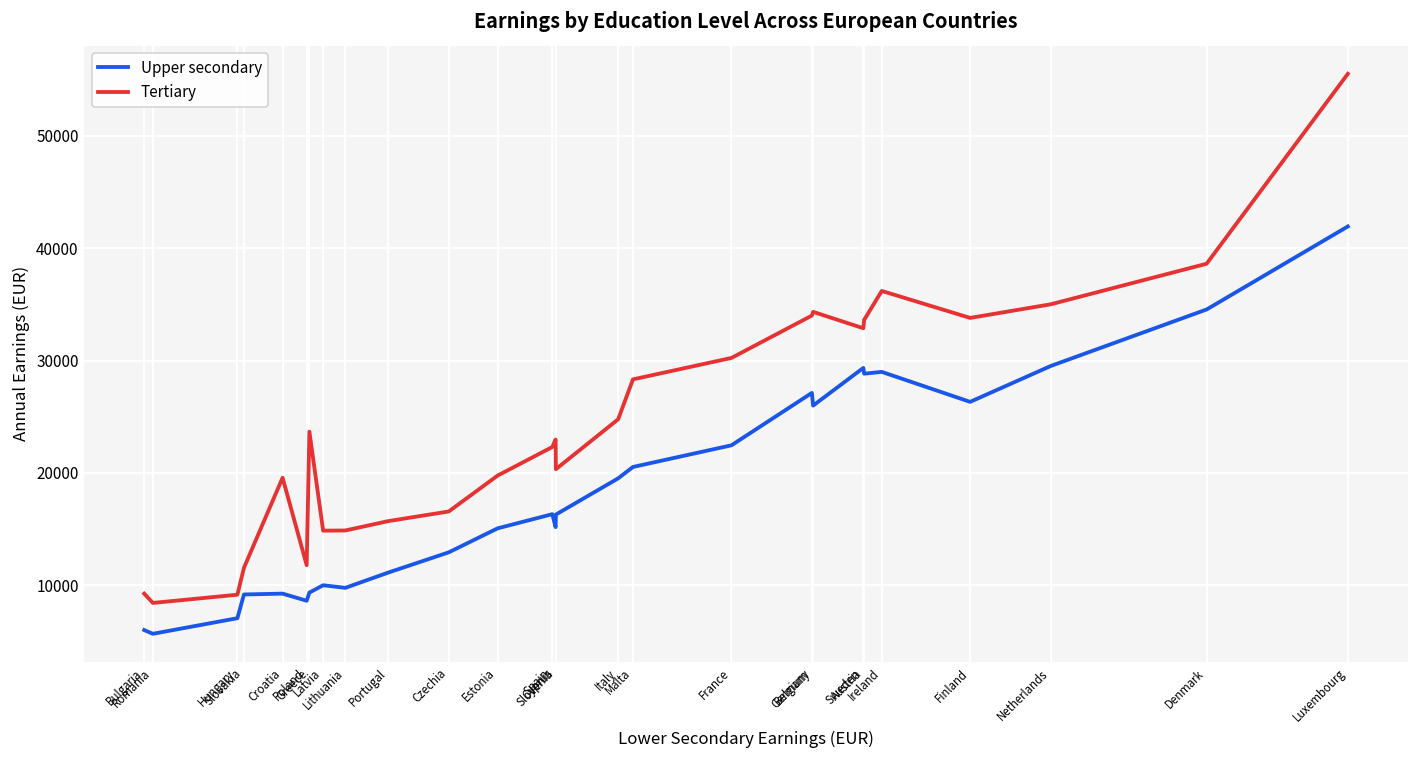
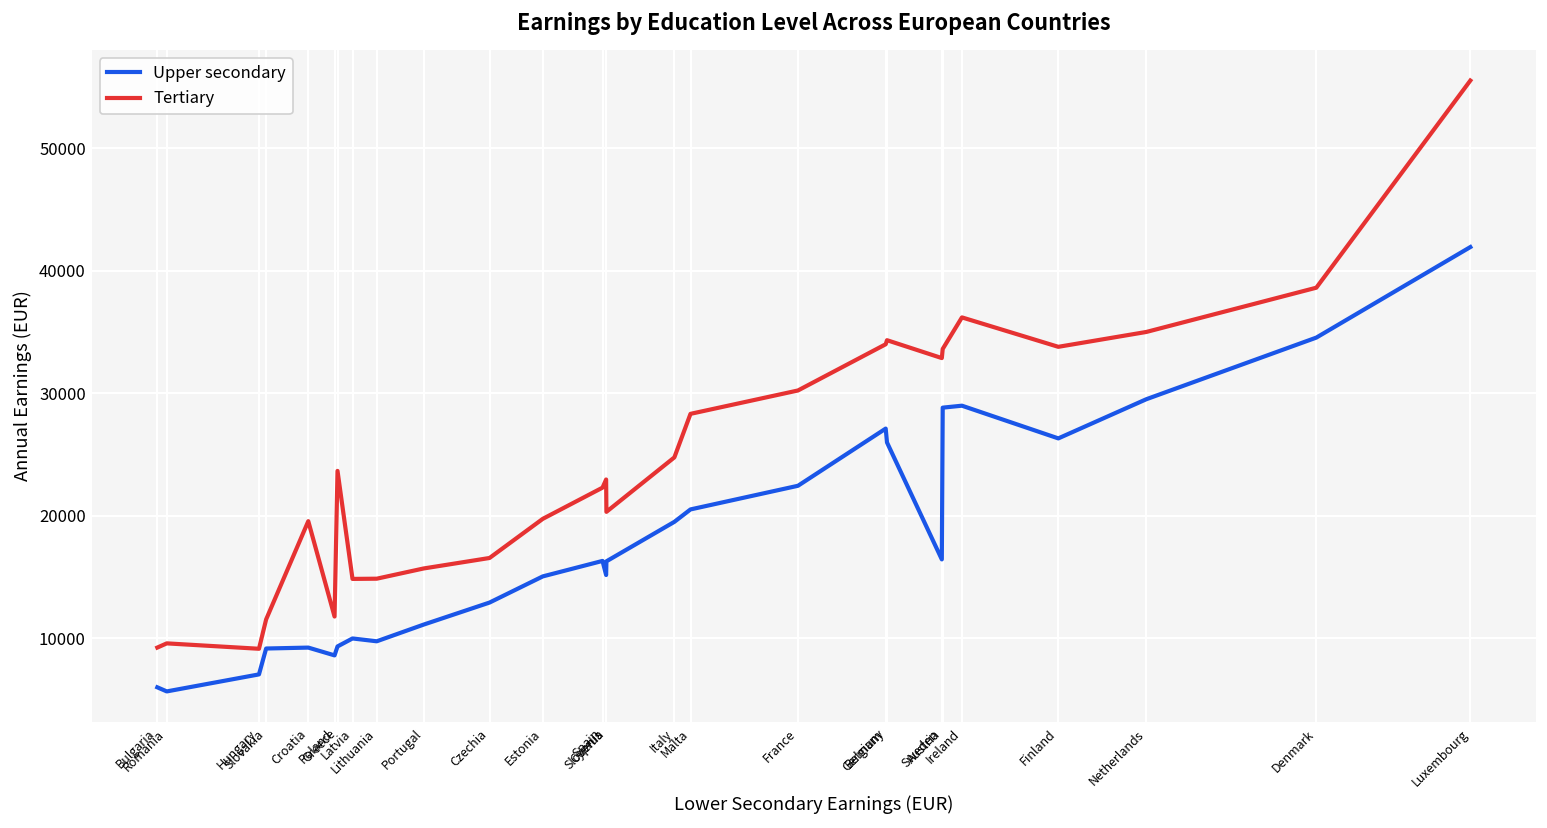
  {
    "Upper secondary": {
      "Bulgaria": 6000,
      "Romania": 5700,
      "Hungary": 7100,
      "Slovakia": 9200,
      "Croatia": 9200,
      "Poland": 8600,
      "Greece": 9300,
      "Latvia": 10000,
      "Lithuania": 9800,
      "Portugal": 11100,
      "Czechia": 12900,
      "Estonia": 15100,
      "Spain": 16300,
      "Cyprus": 15200,
      "Slovenia": 16300,
      "Italy": 19500,
      "Malta": 20500,
      "France": 22500,
      "Belgium": 27100,
      "Germany": 26000,
-     "Sweden": 29300,
+     "Sweden": 16400,
      "Austria": 28800,
      "Ireland": 29000,
      "Finland": 26300,
      "Netherlands": 29500,
      "Denmark": 34500,
      "Luxembourg": 41900
    },
    "Tertiary": {
      "Bulgaria": 9200,
-     "Romania": 8400,
+     "Romania": 9600,
      "Hungary": 9200,
      "Slovakia": 11500,
      "Croatia": 19600,
      "Poland": 11800,
      "Greece": 23700,
      "Latvia": 14900,
      "Lithuania": 14900,
      "Portugal": 15700,
      "Czechia": 16600,
      "Estonia": 19800,
      "Spain": 22300,
      "Cyprus": 23000,
      "Slovenia": 20300,
      "Italy": 24800,
      "Malta": 28300,
      "France": 30200,
      "Belgium": 34000,
      "Germany": 34300,
      "Sweden": 32900,
      "Austria": 33600,
      "Ireland": 36200,
      "Finland": 33800,
      "Netherlands": 35000,
      "Denmark": 38600,
      "Luxembourg": 55500
    }
  }
